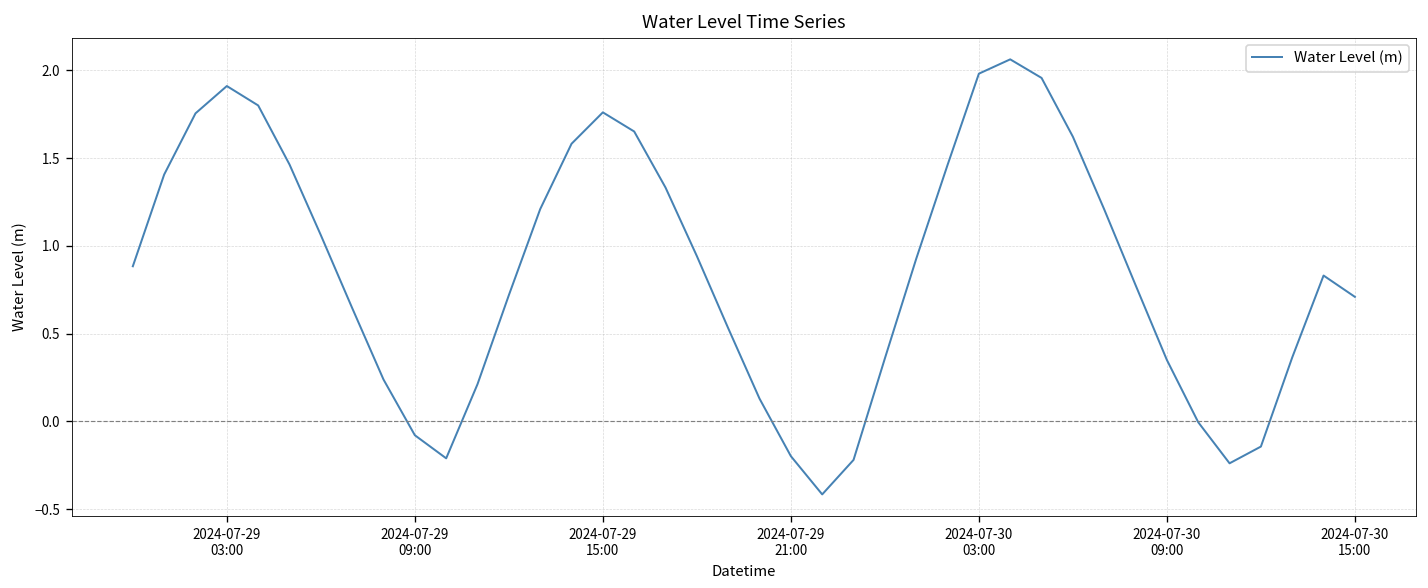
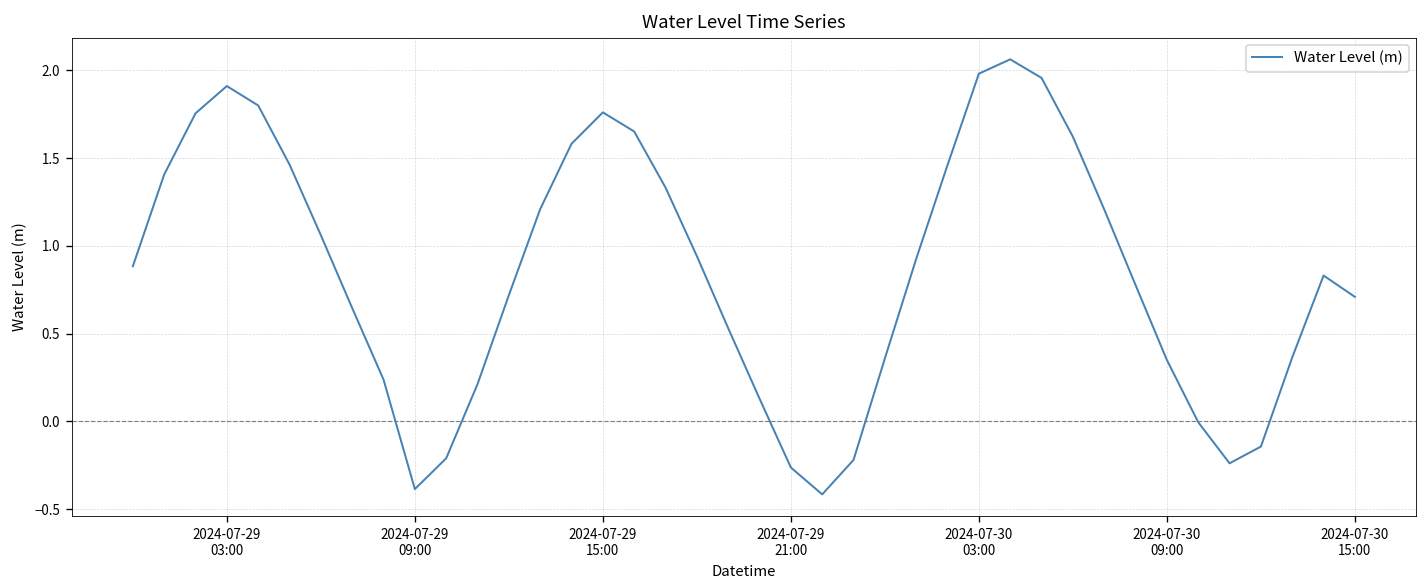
  {
    "2024-07-29 03:00": 1.91,
-   "2024-07-29 09:00": -0.08,
+   "2024-07-29 09:00": -0.39,
    "2024-07-29 15:00": 1.76,
-   "2024-07-29 21:00": -0.20,
+   "2024-07-29 21:00": -0.26,
    "2024-07-30 03:00": 1.98,
    "2024-07-30 09:00": 0.35,
    "2024-07-30 15:00": 0.71
  }
